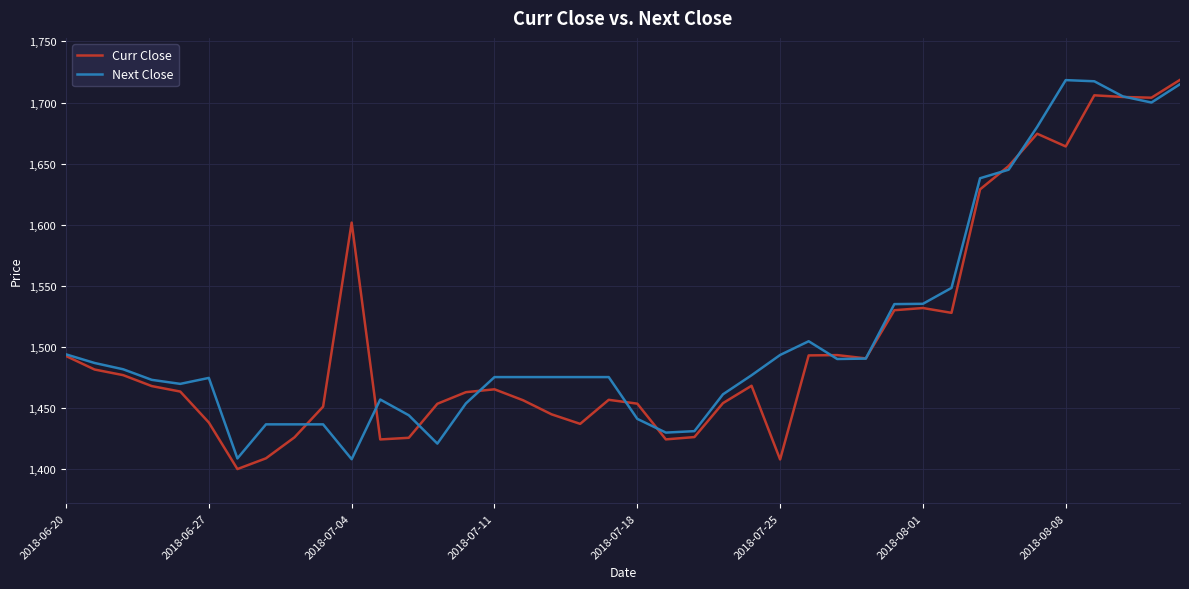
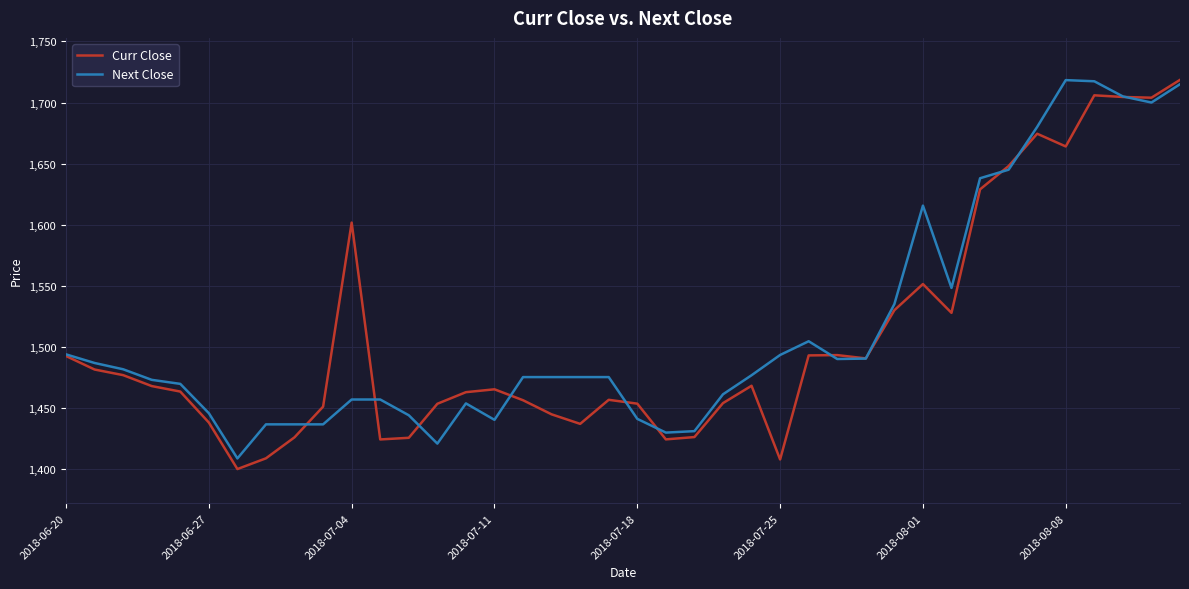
  {
    "Curr Close": {
      "2018-06-27": "1,438",
      "2018-07-04": "1,602",
      "2018-07-11": "1,465",
      "2018-07-18": "1,453",
      "2018-07-25": "1,408",
-     "2018-08-01": "1,532",
+     "2018-08-01": "1,551",
      "2018-08-08": "1,664"
    },
    "Next Close": {
-     "2018-06-27": "1,475",
-     "2018-07-04": "1,408",
-     "2018-07-11": "1,475",
+     "2018-06-27": "1,446",
+     "2018-07-04": "1,457",
+     "2018-07-11": "1,440",
      "2018-07-18": "1,441",
      "2018-07-25": "1,493",
-     "2018-08-01": "1,535",
+     "2018-08-01": "1,616",
      "2018-08-08": "1,718"
    }
  }
